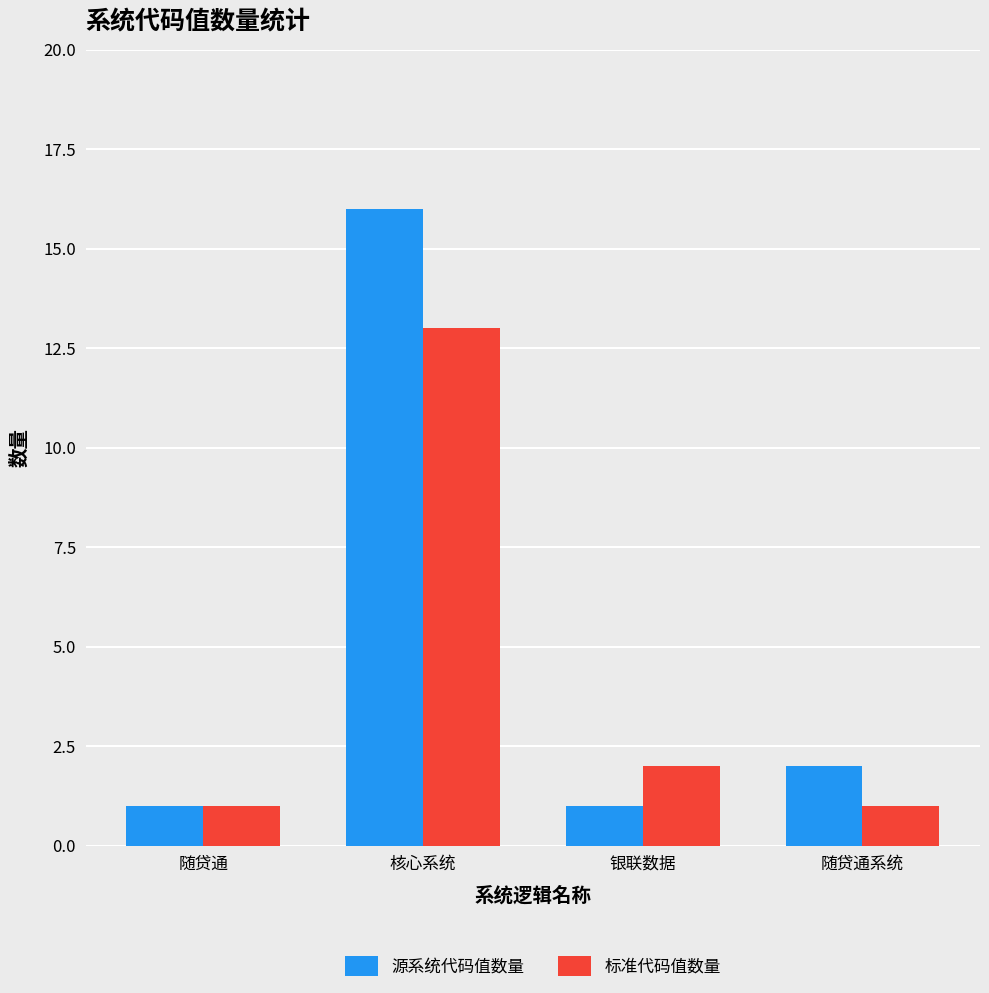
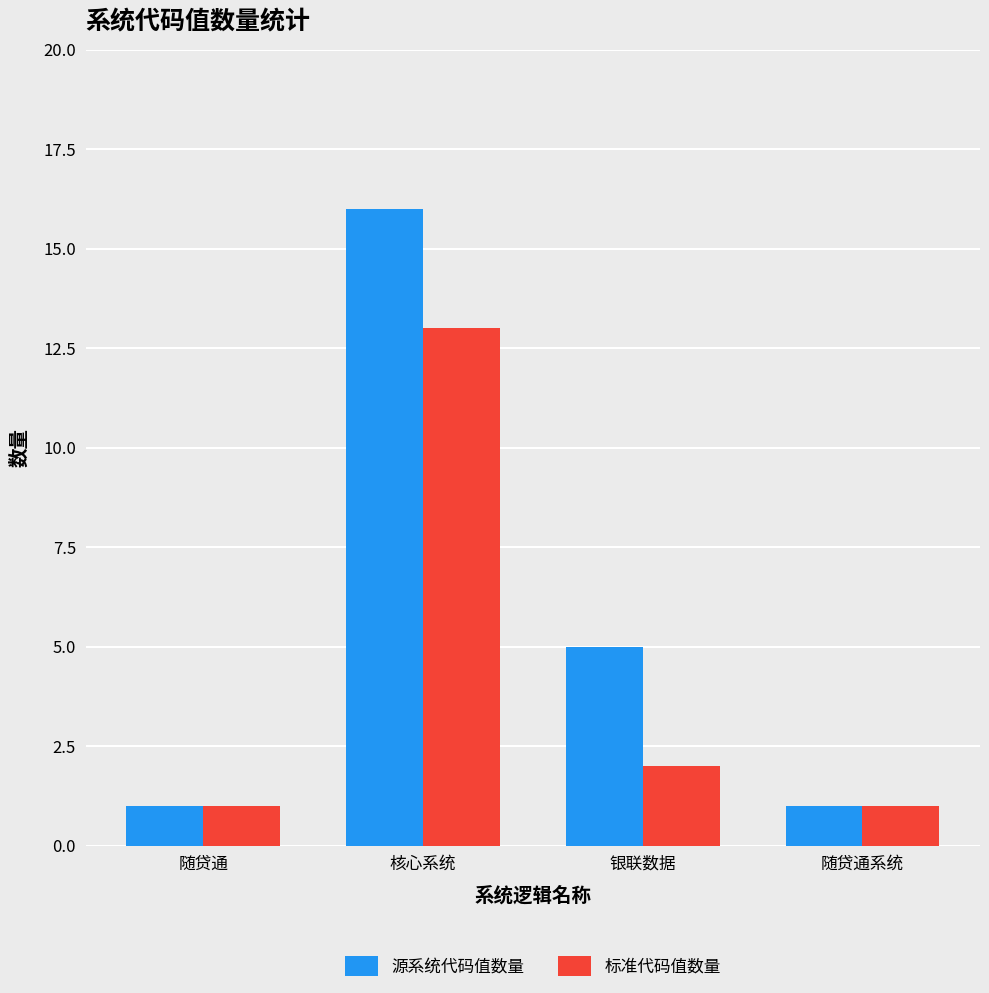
  {
    "源系统代码值数量": {
      "随贷通": 1,
      "核心系统": 16,
-     "银联数据": 1,
-     "随贷通系统": 2
+     "银联数据": 5,
+     "随贷通系统": 1
    },
    "标准代码值数量": {
      "随贷通": 1,
      "核心系统": 13,
      "银联数据": 2,
      "随贷通系统": 1
    }
  }
